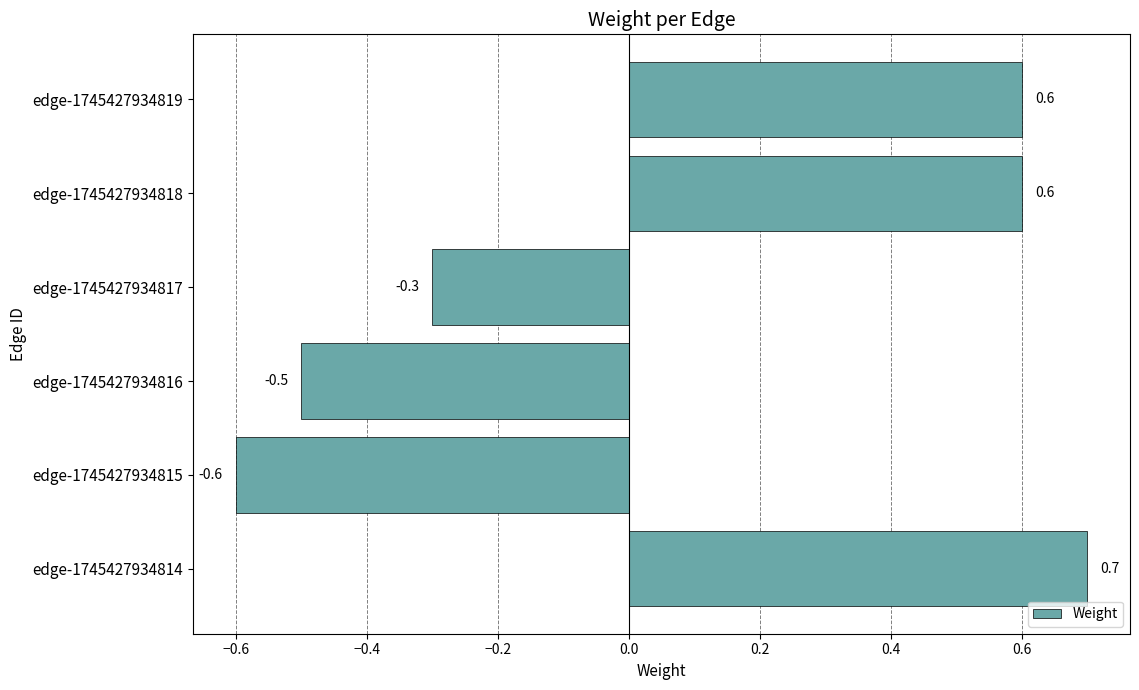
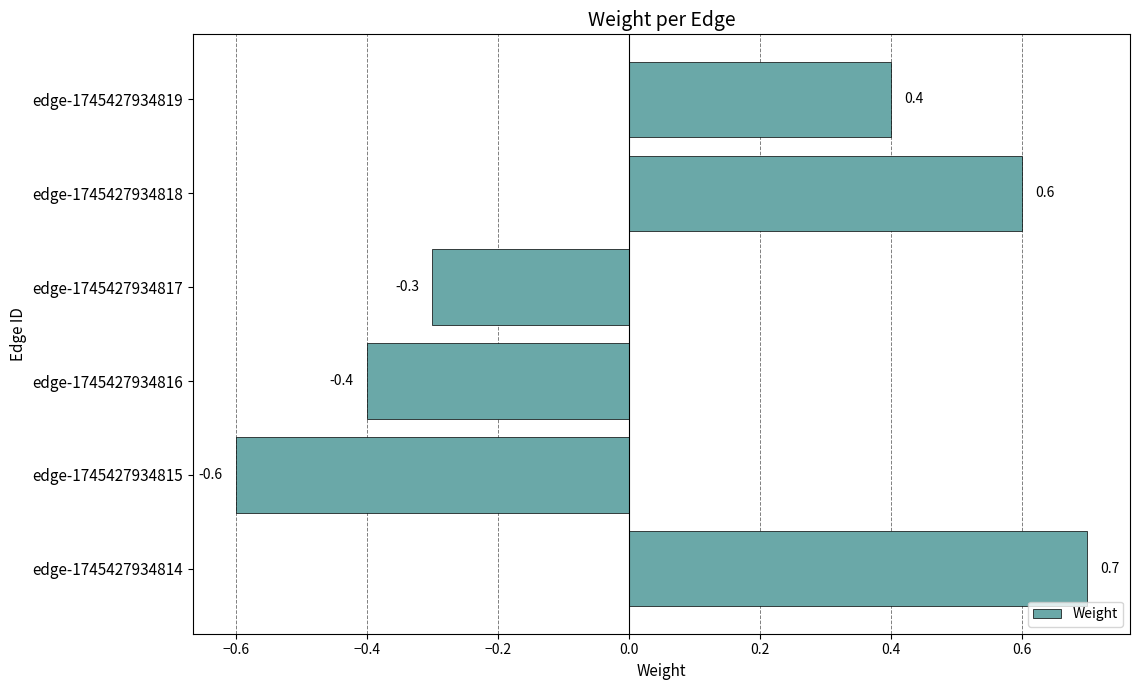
  {
-   "edge-1745427934819": 0.6,
+   "edge-1745427934819": 0.4,
    "edge-1745427934818": 0.6,
    "edge-1745427934817": -0.3,
-   "edge-1745427934816": -0.5,
+   "edge-1745427934816": -0.4,
    "edge-1745427934815": -0.6,
    "edge-1745427934814": 0.7
  }
